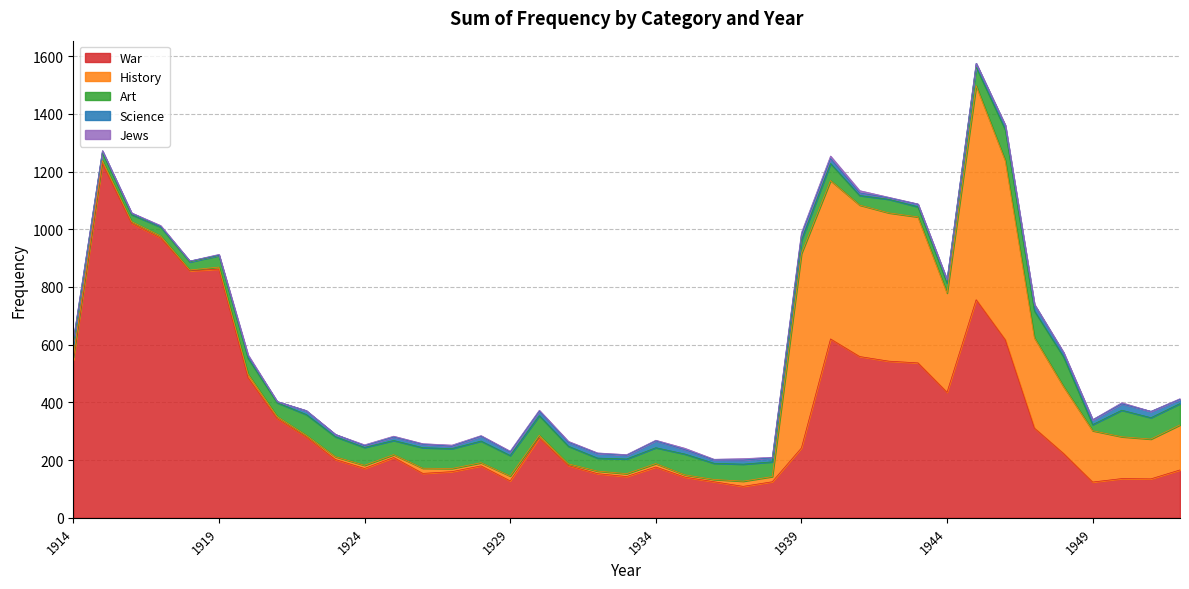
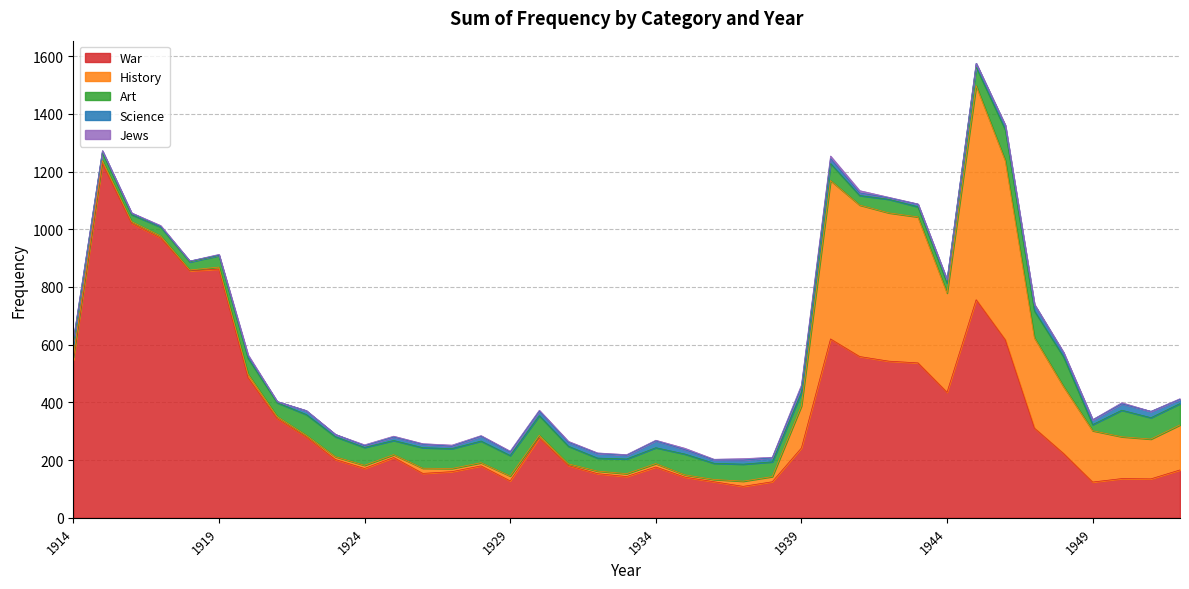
  {
    "War": {
      "1914": 550,
      "1924": 170,
      "1929": 130,
      "1934": 180,
      "1939": 240,
      "1944": 440,
      "1949": 120
    },
    "History": {
      "1914": 10,
      "1924": 10,
      "1929": 20,
      "1934": 10,
-     "1939": 670,
+     "1939": 150,
      "1944": 340,
      "1949": 180
    },
    "Art": {
      "1914": 40,
      "1929": 70,
      "1934": 60,
      "1939": 50,
      "1944": 40,
      "1949": 20
    }
  }
